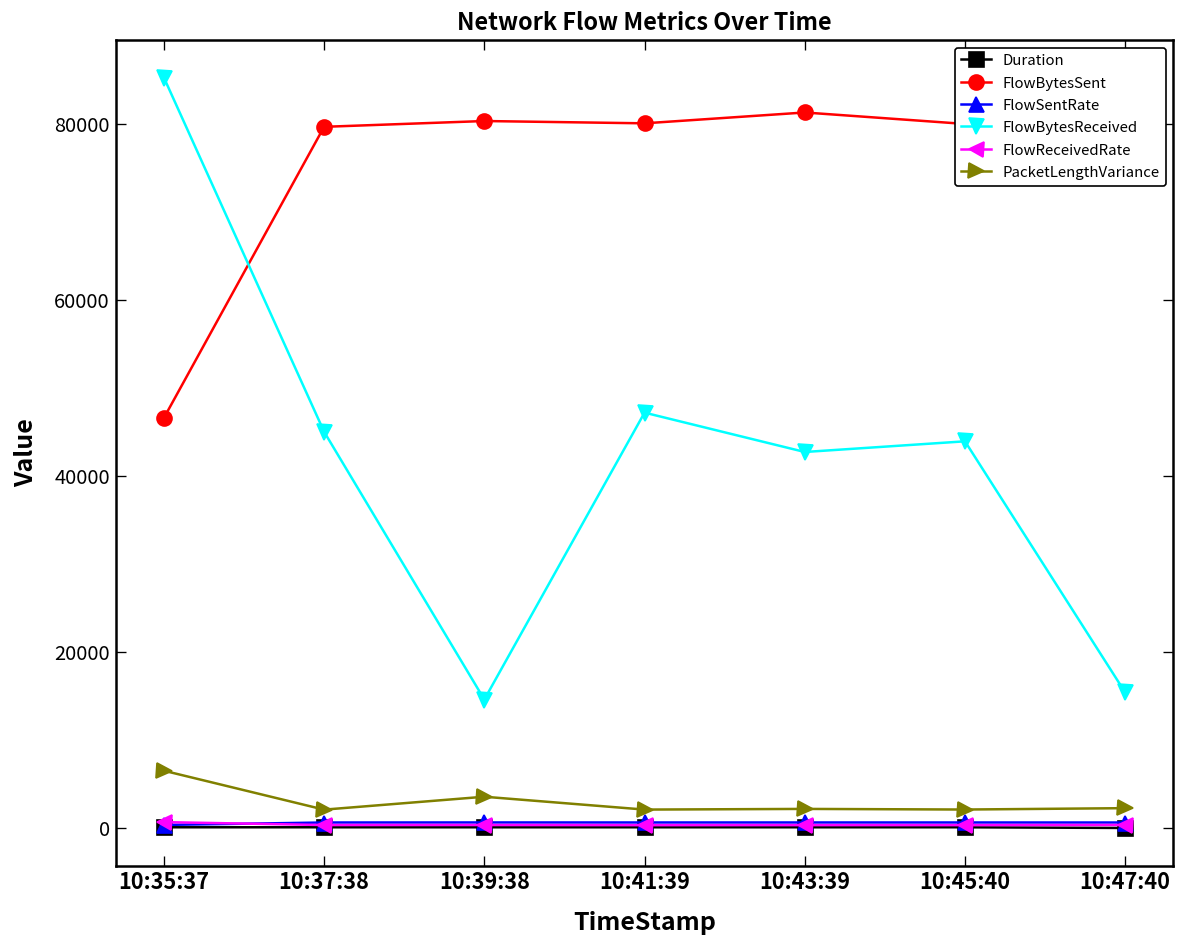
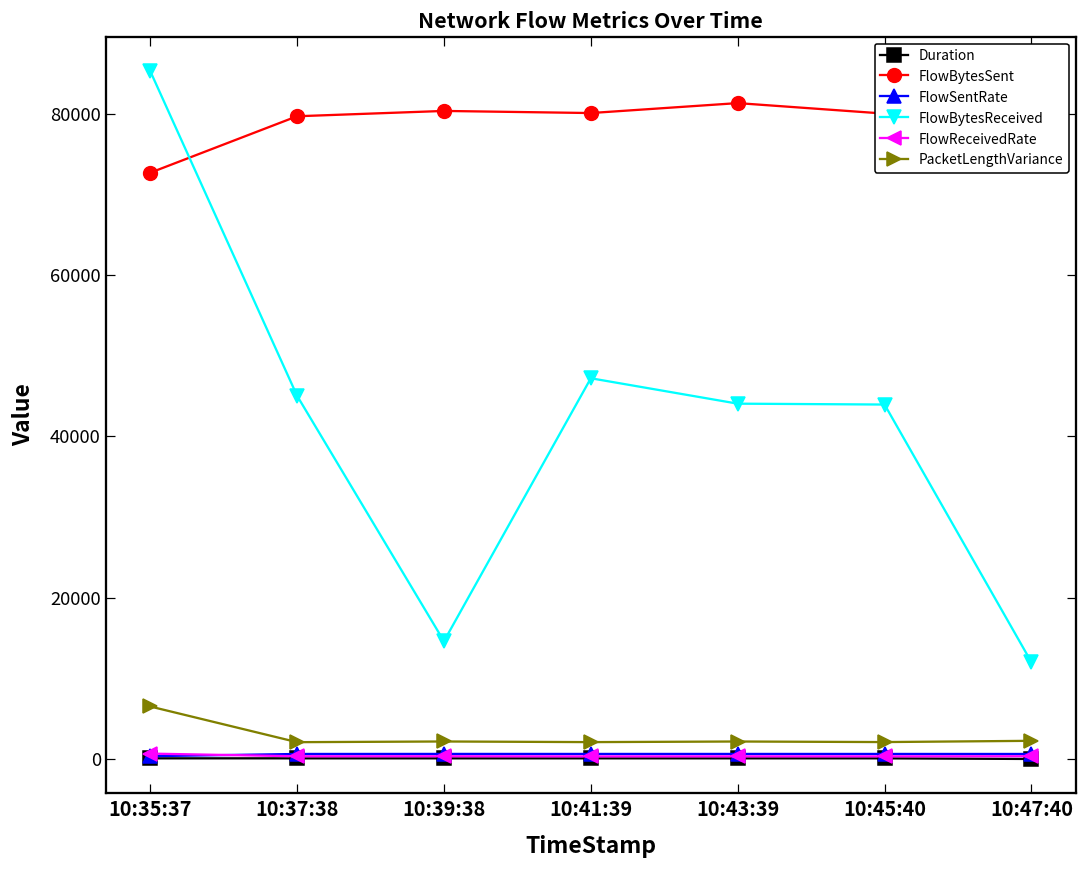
  {
    "FlowBytesSent": {
-     "10:35:37": 47000,
+     "10:35:37": 73000,
      "10:37:38": 80000,
      "10:39:38": 80000,
      "10:41:39": 80000,
      "10:43:39": 81000
    },
    "FlowBytesReceived": {
      "10:35:37": 85000,
      "10:37:38": 45000,
      "10:39:38": 15000,
      "10:41:39": 47000,
-     "10:43:39": 43000,
+     "10:43:39": 44000,
      "10:45:40": 44000,
-     "10:47:40": 15000
+     "10:47:40": 12000
    },
    "PacketLengthVariance": {
      "10:35:37": 7000,
      "10:37:38": 2000,
-     "10:39:38": 4000,
+     "10:39:38": 2000,
      "10:41:39": 2000,
      "10:43:39": 2000,
      "10:45:40": 2000,
      "10:47:40": 2000
    }
  }
